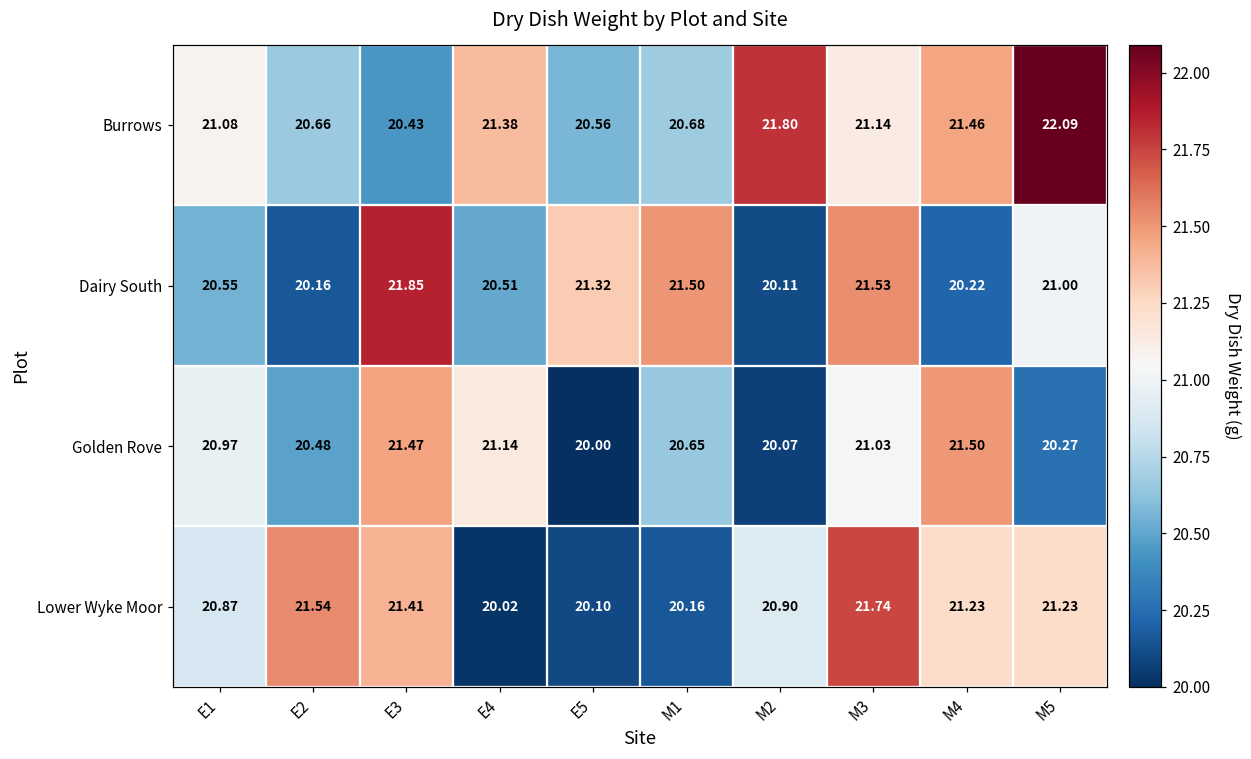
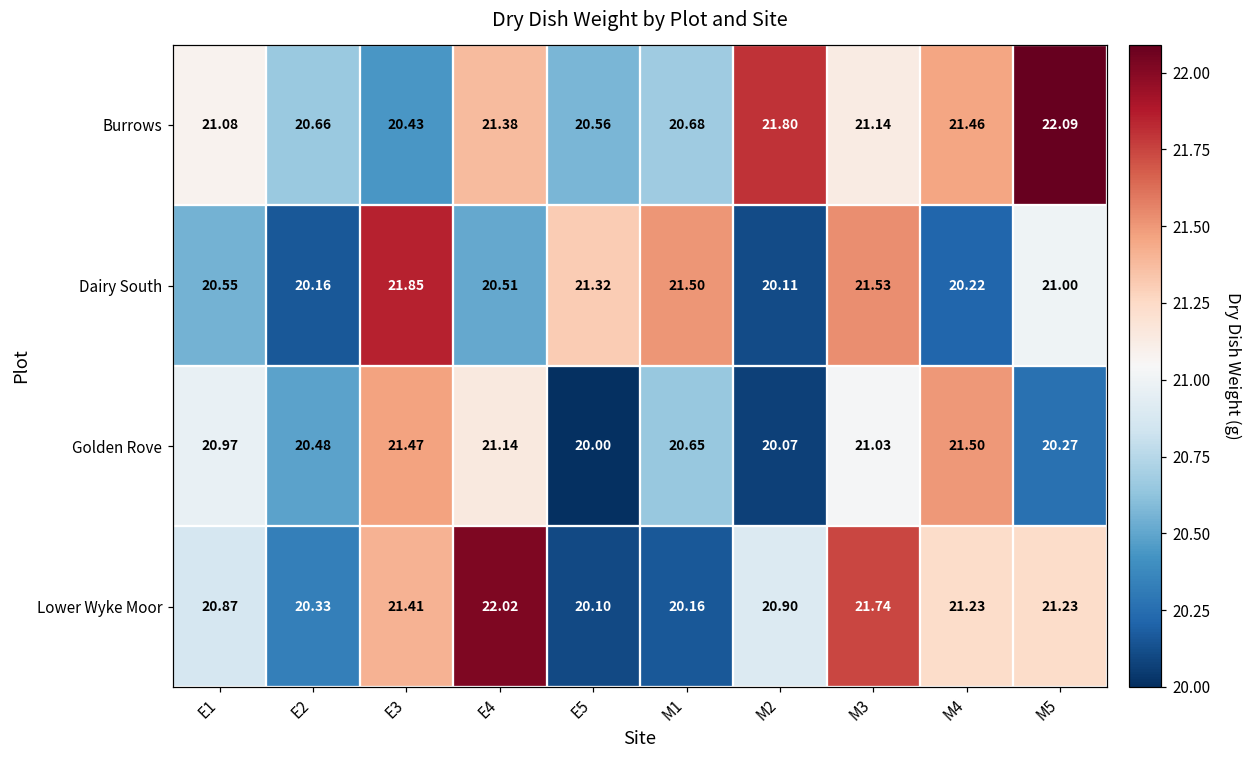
  {
    "Burrows": {
      "E1": 21.08,
      "E2": 20.66,
      "E3": 20.43,
      "E4": 21.38,
      "E5": 20.56,
      "M1": 20.68,
      "M2": 21.80,
      "M3": 21.14,
      "M4": 21.46,
      "M5": 22.09
    },
    "Dairy South": {
      "E1": 20.55,
      "E2": 20.16,
      "E3": 21.85,
      "E4": 20.51,
      "E5": 21.32,
      "M1": 21.50,
      "M2": 20.11,
      "M3": 21.53,
      "M4": 20.22,
      "M5": 21.00
    },
    "Golden Rove": {
      "E1": 20.97,
      "E2": 20.48,
      "E3": 21.47,
      "E4": 21.14,
      "E5": 20.00,
      "M1": 20.65,
      "M2": 20.07,
      "M3": 21.03,
      "M4": 21.50,
      "M5": 20.27
    },
    "Lower Wyke Moor": {
      "E1": 20.87,
-     "E2": 21.54,
+     "E2": 20.33,
      "E3": 21.41,
-     "E4": 20.02,
+     "E4": 22.02,
      "E5": 20.10,
      "M1": 20.16,
      "M2": 20.90,
      "M3": 21.74,
      "M4": 21.23,
      "M5": 21.23
    }
  }
